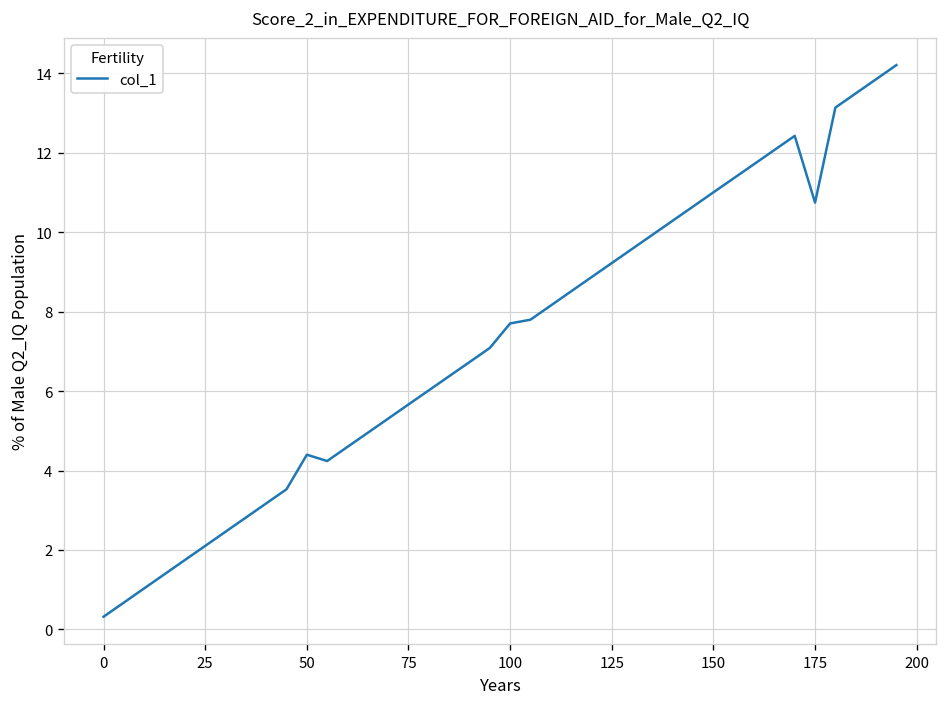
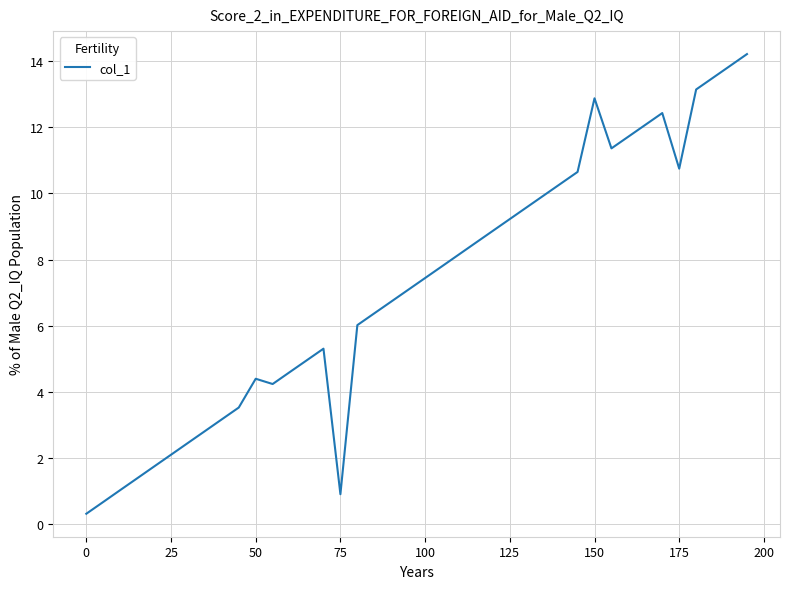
  {
    "0": 0.3,
    "25": 2.1,
    "50": 4.4,
-   "75": 5.7,
-   "100": 7.7,
+   "75": 0.9,
+   "100": 7.4,
    "125": 9.2,
-   "150": 11.0,
+   "150": 12.9,
    "175": 10.7
  }
